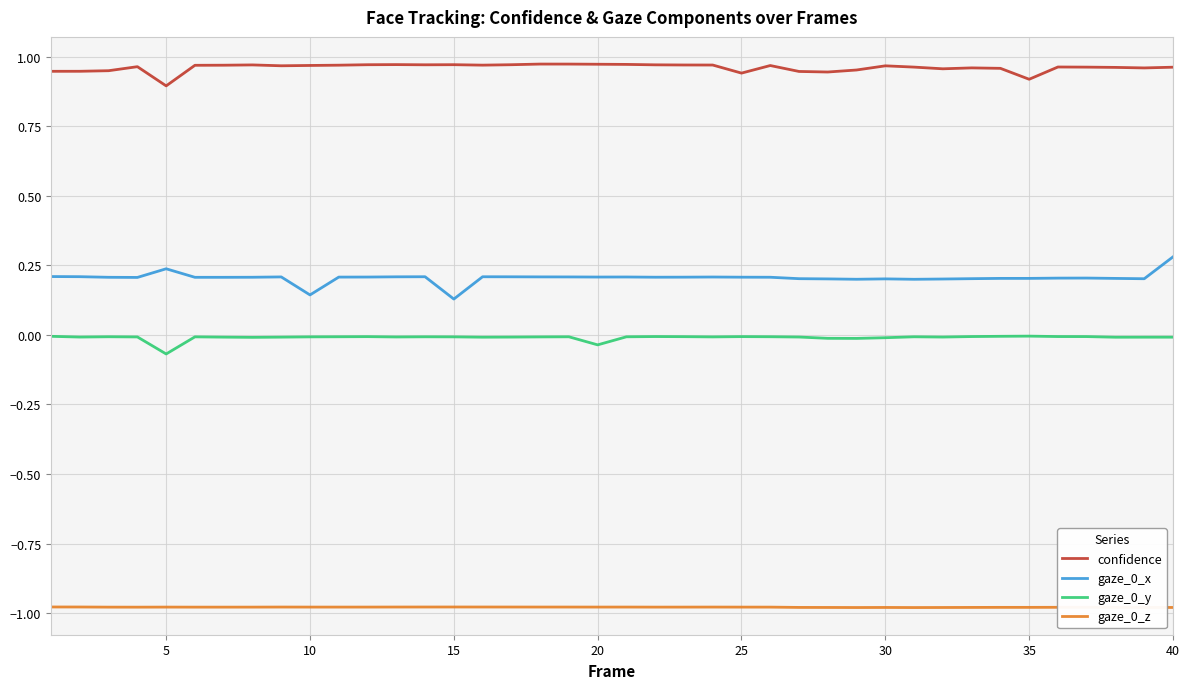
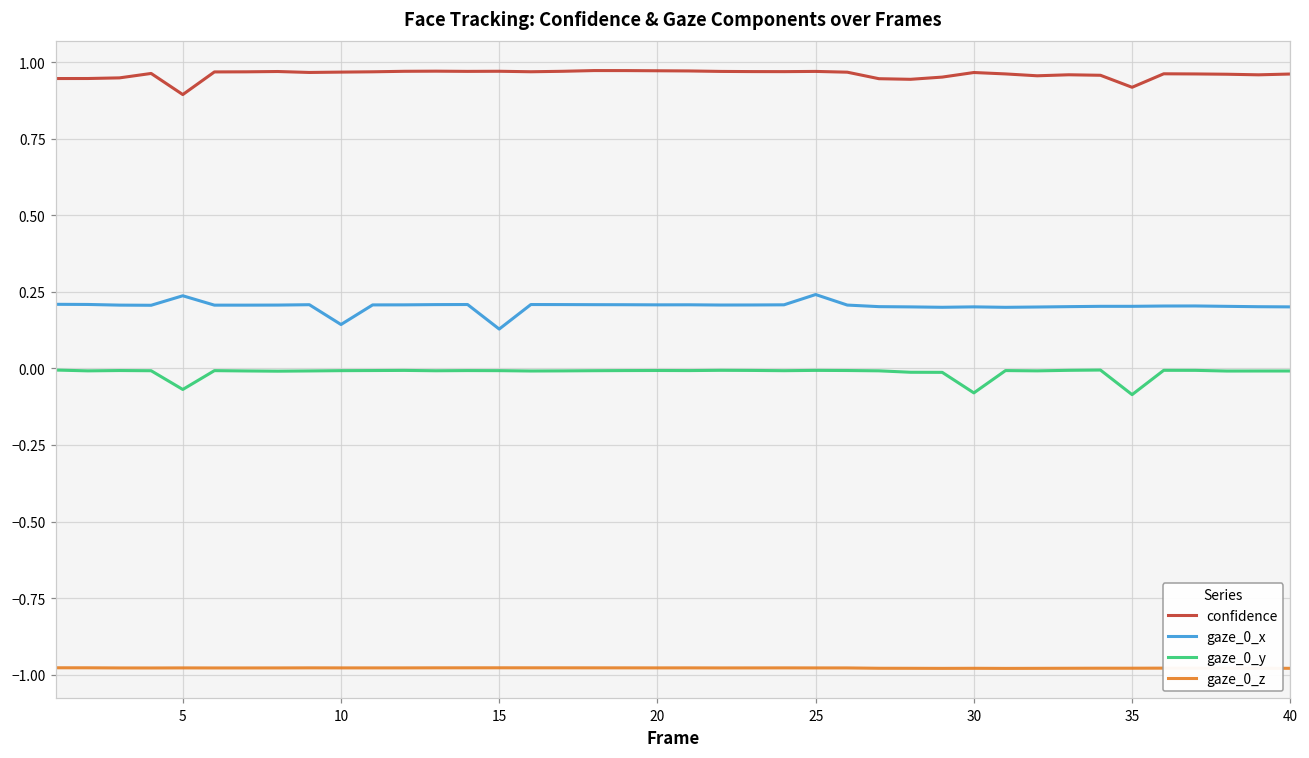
  {
    "confidence": {
      "5": 0.89,
      "10": 0.97,
      "15": 0.97,
      "20": 0.97,
-     "25": 0.94,
+     "25": 0.97,
      "30": 0.97,
      "35": 0.92,
      "40": 0.96
    },
    "gaze_0_x": {
      "5": 0.24,
      "10": 0.14,
      "15": 0.13,
      "20": 0.21,
-     "25": 0.21,
+     "25": 0.24,
      "30": 0.20,
      "35": 0.20,
-     "40": 0.28
+     "40": 0.20
    },
    "gaze_0_y": {
      "5": -0.07,
      "10": -0.01,
      "15": -0.01,
-     "20": -0.04,
+     "20": -0.01,
      "25": -0.01,
-     "30": -0.01,
-     "35": 0.00,
+     "30": -0.08,
+     "35": -0.09,
      "40": -0.01
    },
    "gaze_0_z": {
      "5": -0.98,
      "10": -0.98,
      "15": -0.98,
      "20": -0.98,
      "25": -0.98,
      "30": -0.98,
      "35": -0.98,
      "40": -0.98
    }
  }
